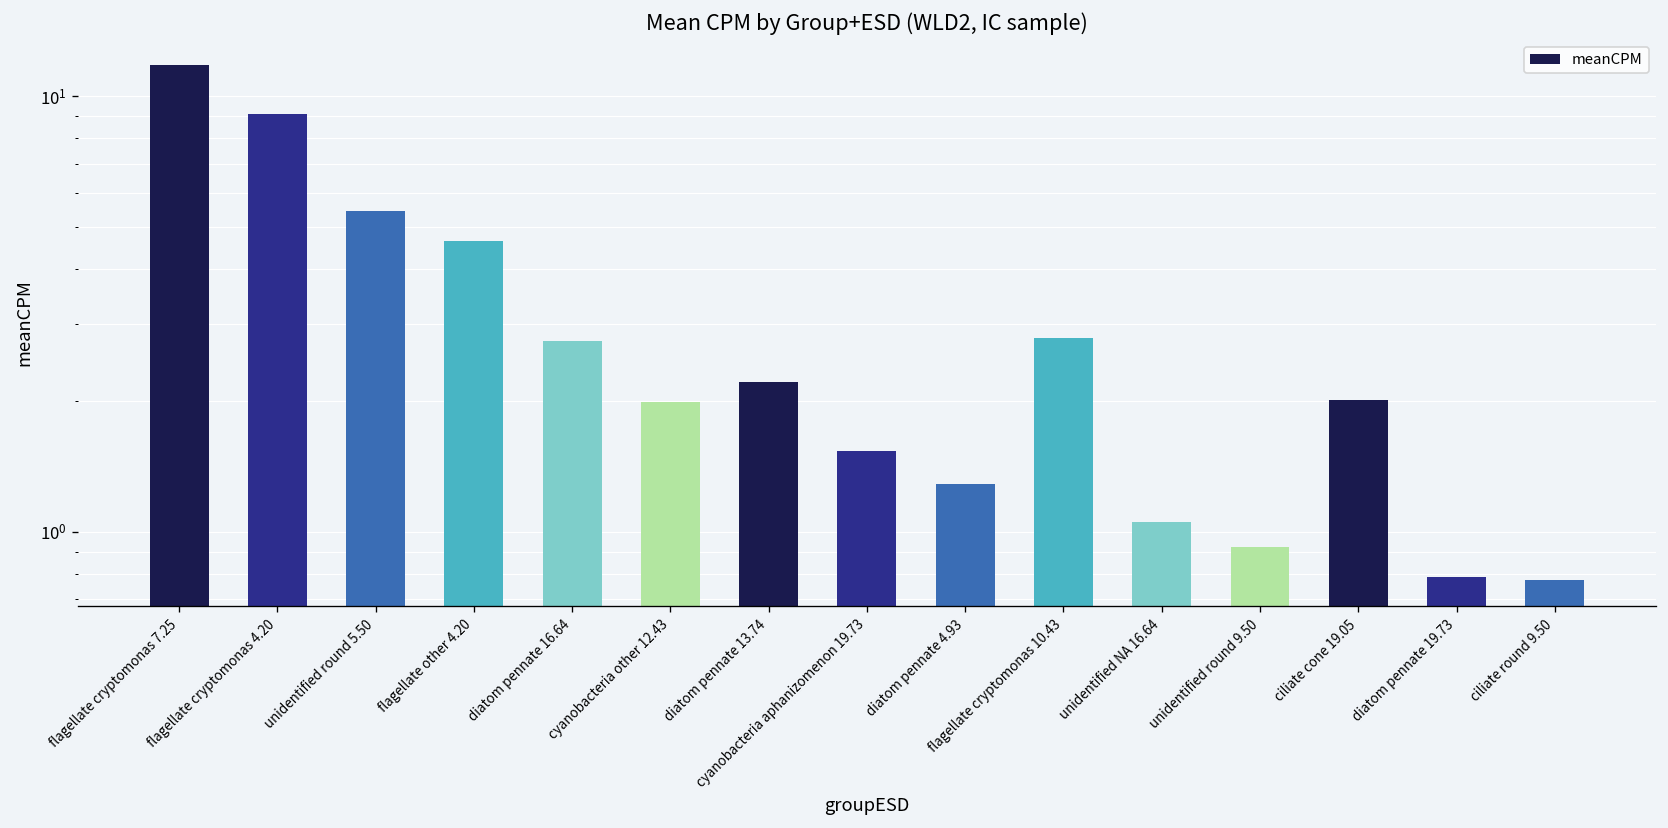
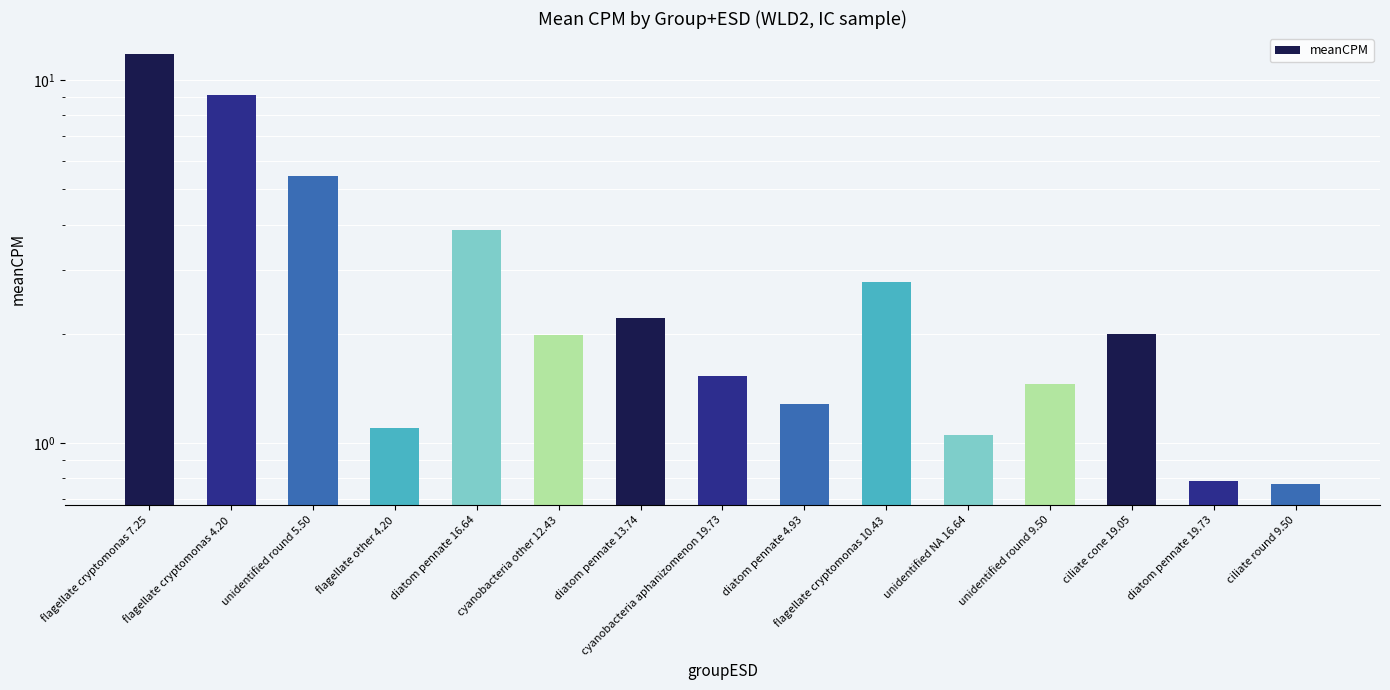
  {
    "flagellate cryptomonas 7.25": 11.8,
    "flagellate cryptomonas 4.20": 9.1,
    "unidentified round 5.50": 5.4,
-   "flagellate other 4.20": 4.7,
-   "diatom pennate 16.64": 2.7,
+   "flagellate other 4.20": 1.10,
+   "diatom pennate 16.64": 3.9,
    "cyanobacteria other 12.43": 2.0,
    "diatom pennate 13.74": 2.2,
    "cyanobacteria aphanizomenon 19.73": 1.53,
    "diatom pennate 4.93": 1.29,
    "flagellate cryptomonas 10.43": 2.8,
    "unidentified NA 16.64": 1.06,
-   "unidentified round 9.50": 0.93,
+   "unidentified round 9.50": 1.46,
    "ciliate cone 19.05": 2.0,
    "diatom pennate 19.73": 0.79,
    "ciliate round 9.50": 0.77
  }
